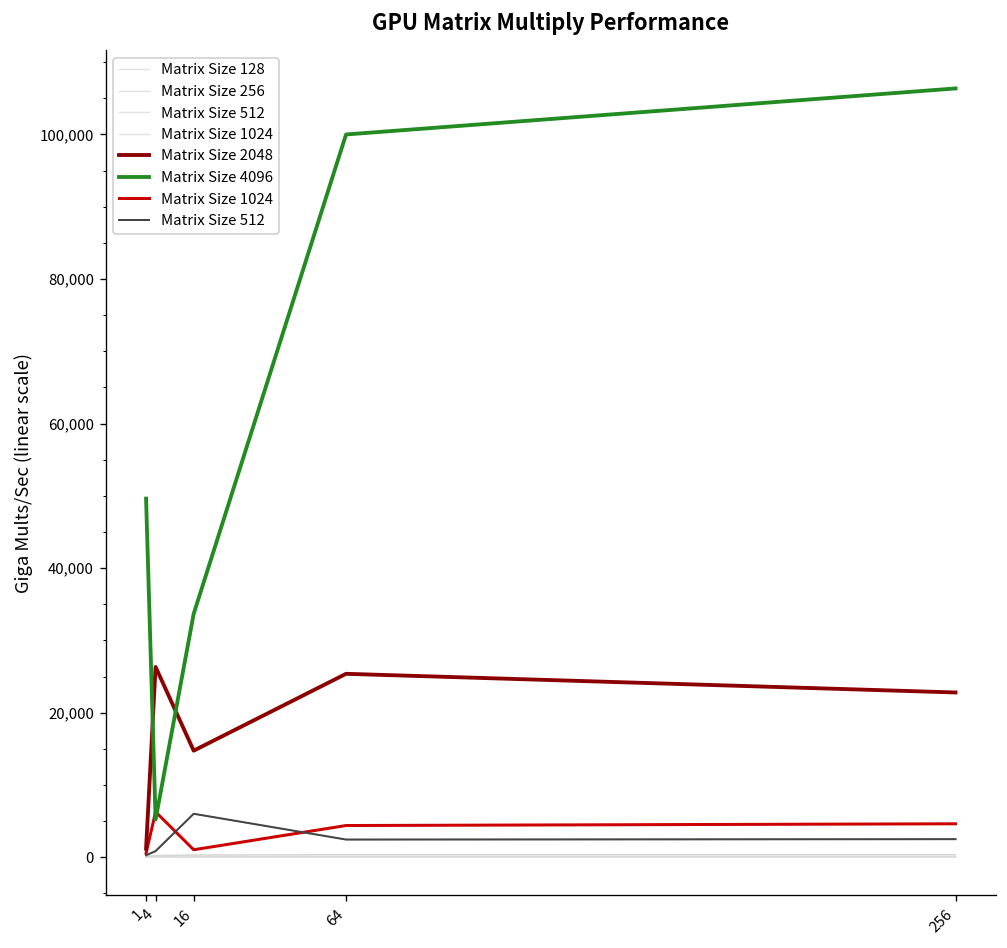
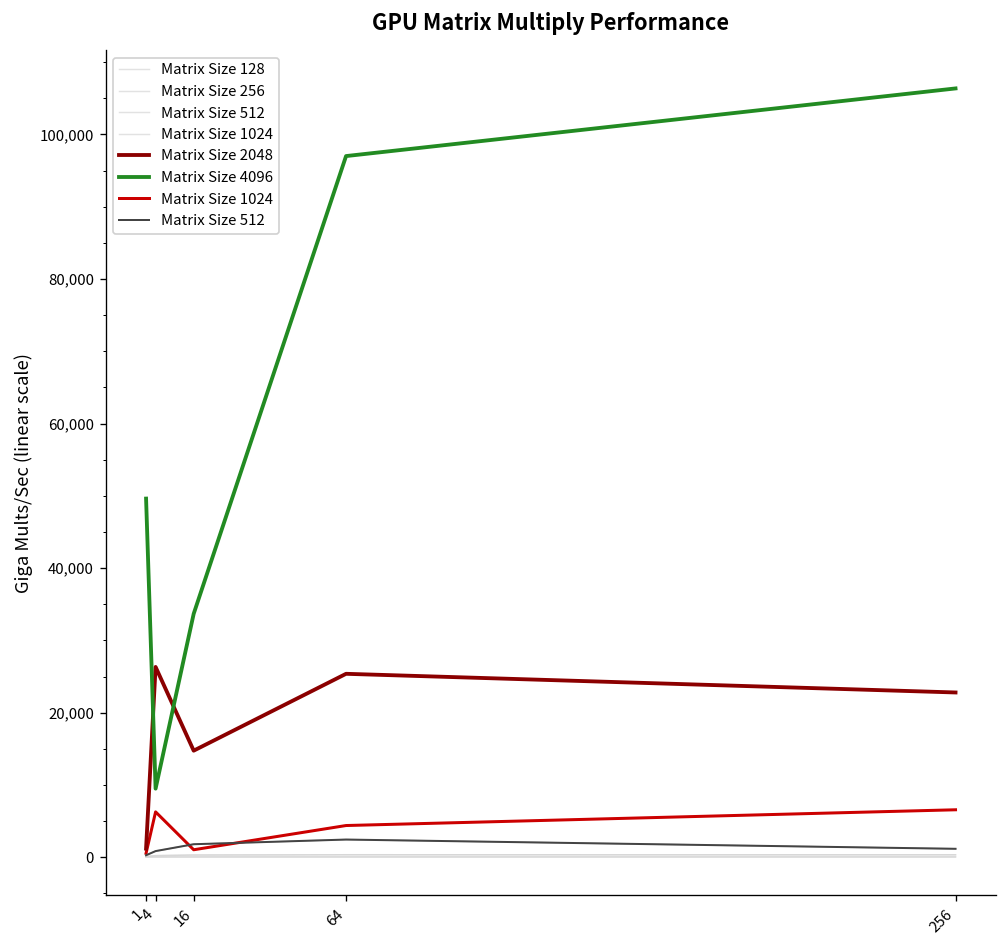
  {
    "Matrix Size 512": {
      "4": "1,000",
-     "16": "6,000",
+     "16": "2,000",
      "64": "2,000",
-     "256": "3,000"
+     "256": "1,000"
    },
    "Matrix Size 1024": {
      "4": "6,000",
      "16": "1,000",
      "64": "4,000",
-     "256": "5,000"
+     "256": "7,000"
    },
    "Matrix Size 2048": {
      "1": "1,000",
      "4": "26,000",
      "16": "15,000",
      "64": "25,000",
      "256": "23,000"
    },
    "Matrix Size 4096": {
      "1": "50,000",
-     "4": "5,000",
+     "4": "9,000",
      "16": "34,000",
-     "64": "100,000",
+     "64": "97,000",
      "256": "106,000"
    }
  }
